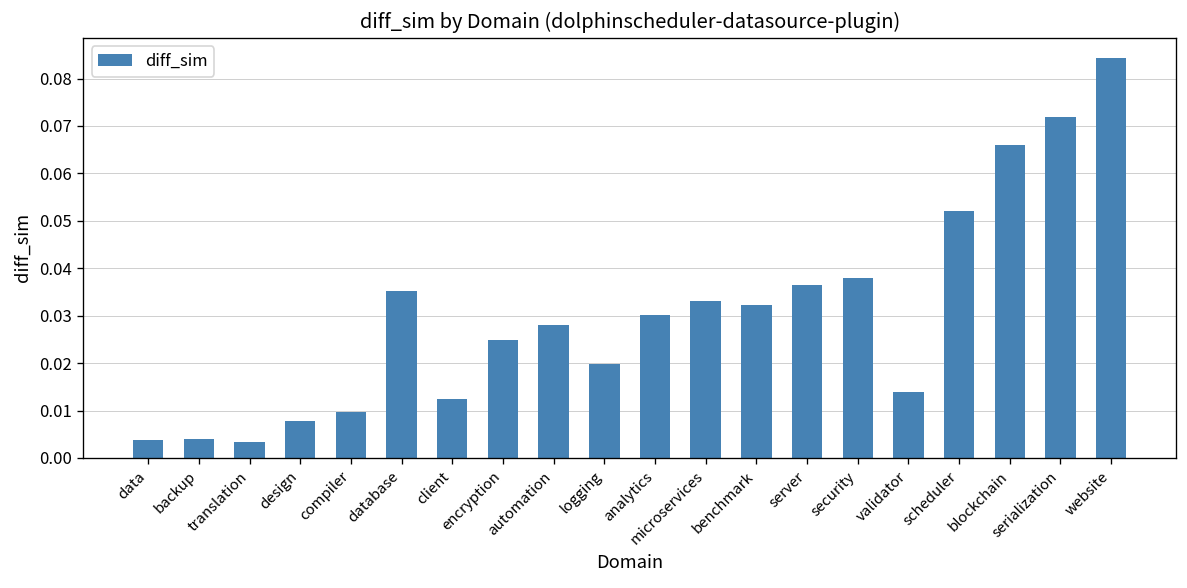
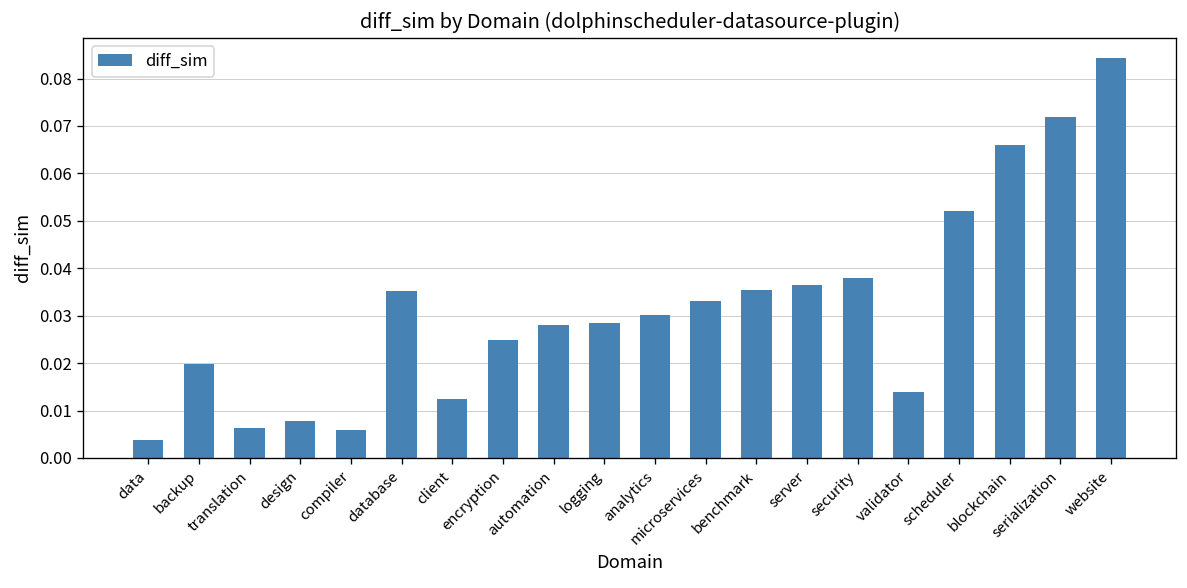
  {
    "data": 0.004,
-   "backup": 0.004,
-   "translation": 0.003,
+   "backup": 0.020,
+   "translation": 0.006,
    "design": 0.008,
-   "compiler": 0.010,
+   "compiler": 0.006,
    "database": 0.035,
    "client": 0.012,
    "encryption": 0.025,
    "automation": 0.028,
-   "logging": 0.020,
+   "logging": 0.028,
    "analytics": 0.030,
    "microservices": 0.033,
-   "benchmark": 0.032,
+   "benchmark": 0.035,
    "server": 0.036,
    "security": 0.038,
    "validator": 0.014,
    "scheduler": 0.052,
    "blockchain": 0.066,
    "serialization": 0.072,
    "website": 0.084
  }
